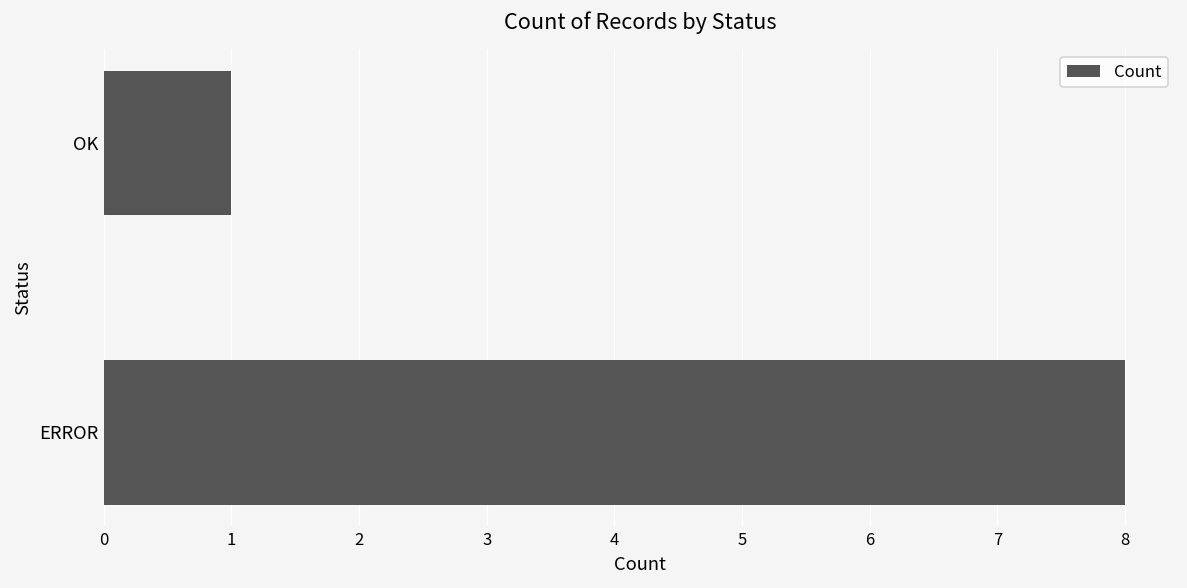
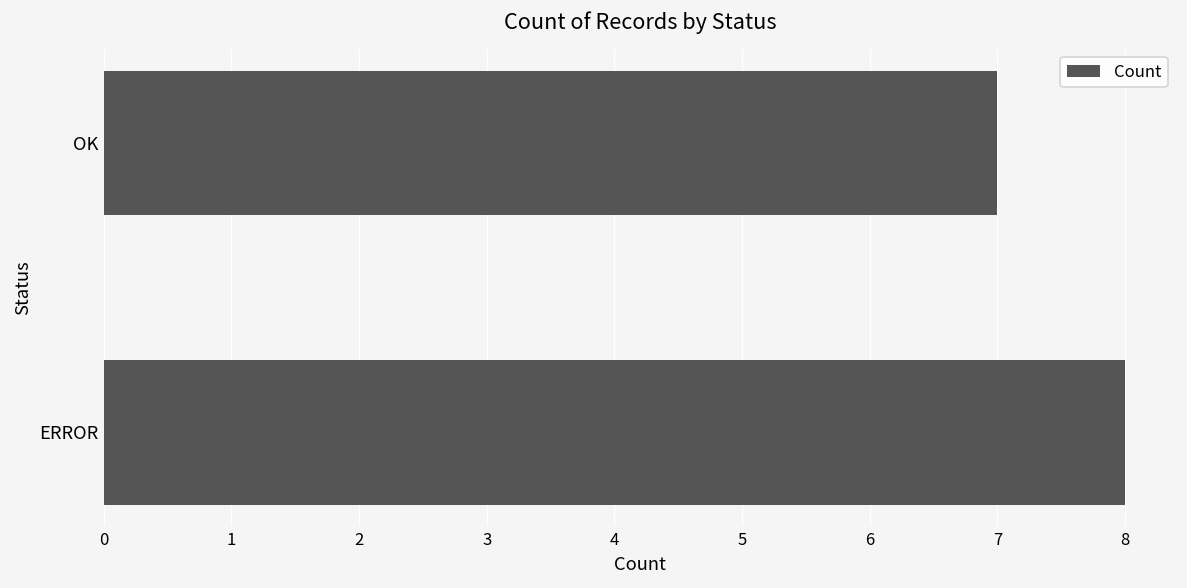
  {
-   "OK": 1,
+   "OK": 7,
    "ERROR": 8
  }
